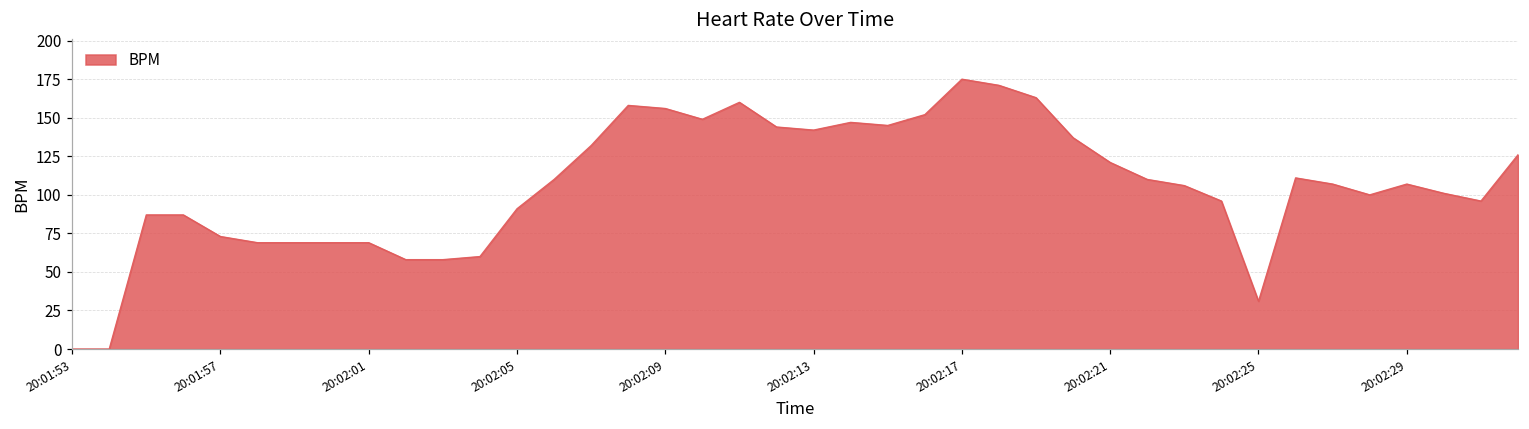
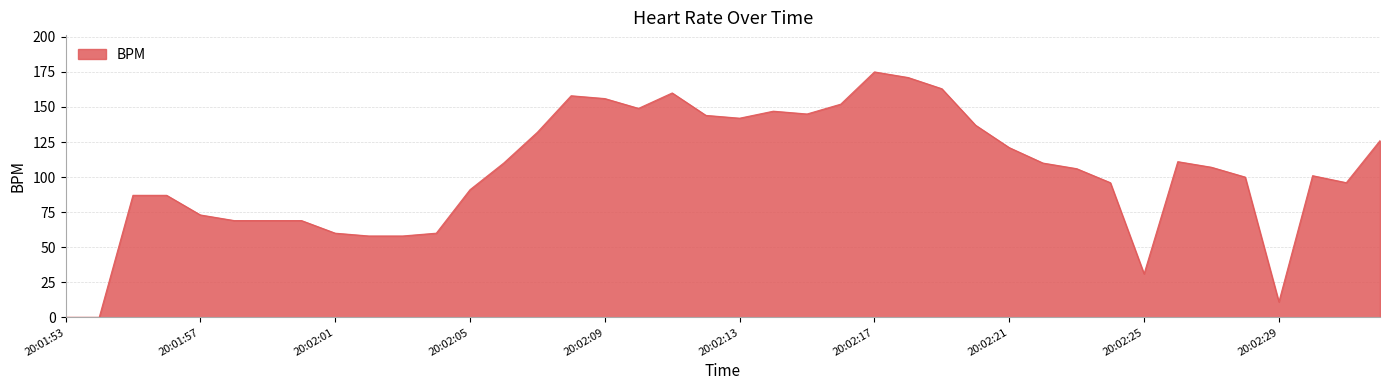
  {
    "20:01:53": 0,
    "20:01:57": 73,
-   "20:02:01": 69,
+   "20:02:01": 60,
    "20:02:05": 91,
    "20:02:09": 156,
    "20:02:13": 142,
    "20:02:17": 175,
    "20:02:21": 121,
    "20:02:25": 31,
-   "20:02:29": 107
+   "20:02:29": 11
  }
